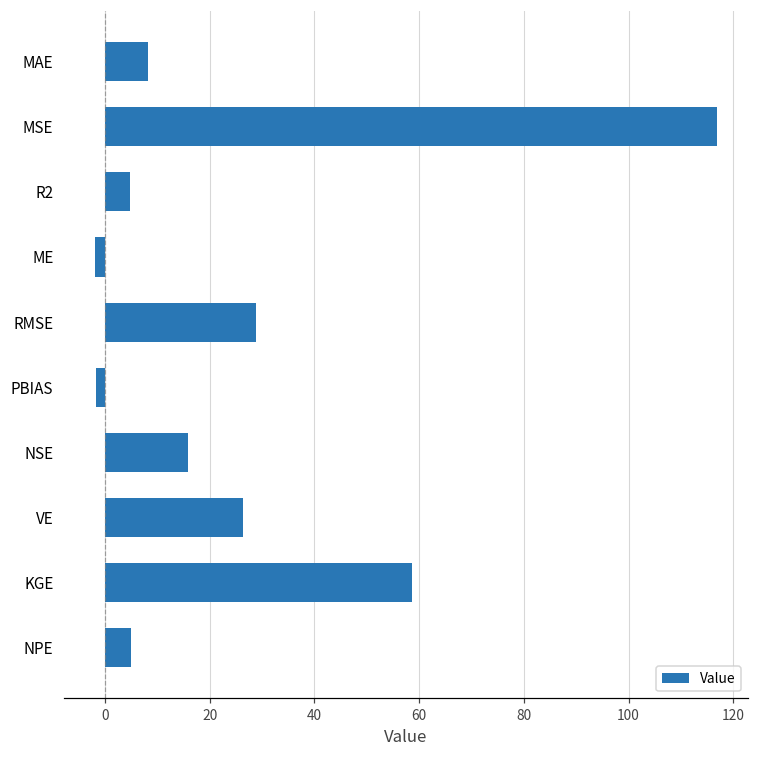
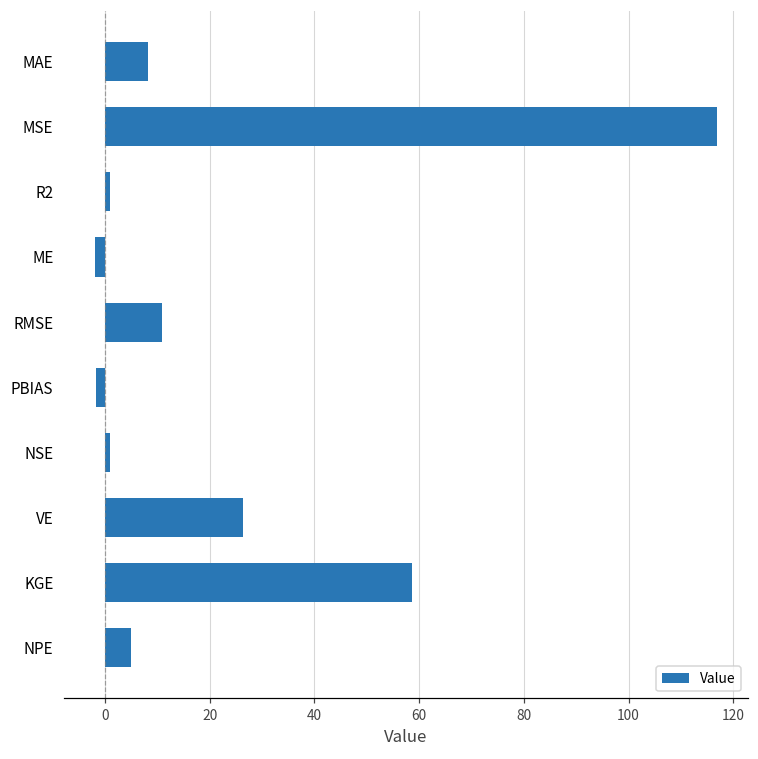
  {
    "MAE": 8,
    "MSE": 117,
-   "R2": 5,
+   "R2": 1,
    "ME": -2,
-   "RMSE": 29,
+   "RMSE": 11,
    "PBIAS": -2,
-   "NSE": 16,
+   "NSE": 1,
    "VE": 26,
    "KGE": 59,
    "NPE": 5
  }
